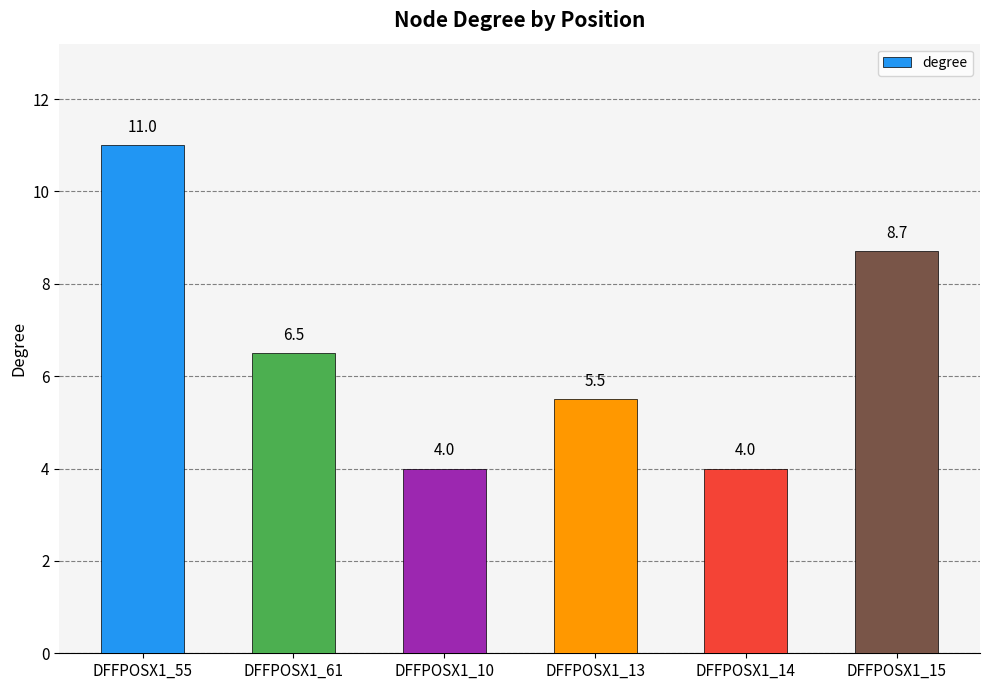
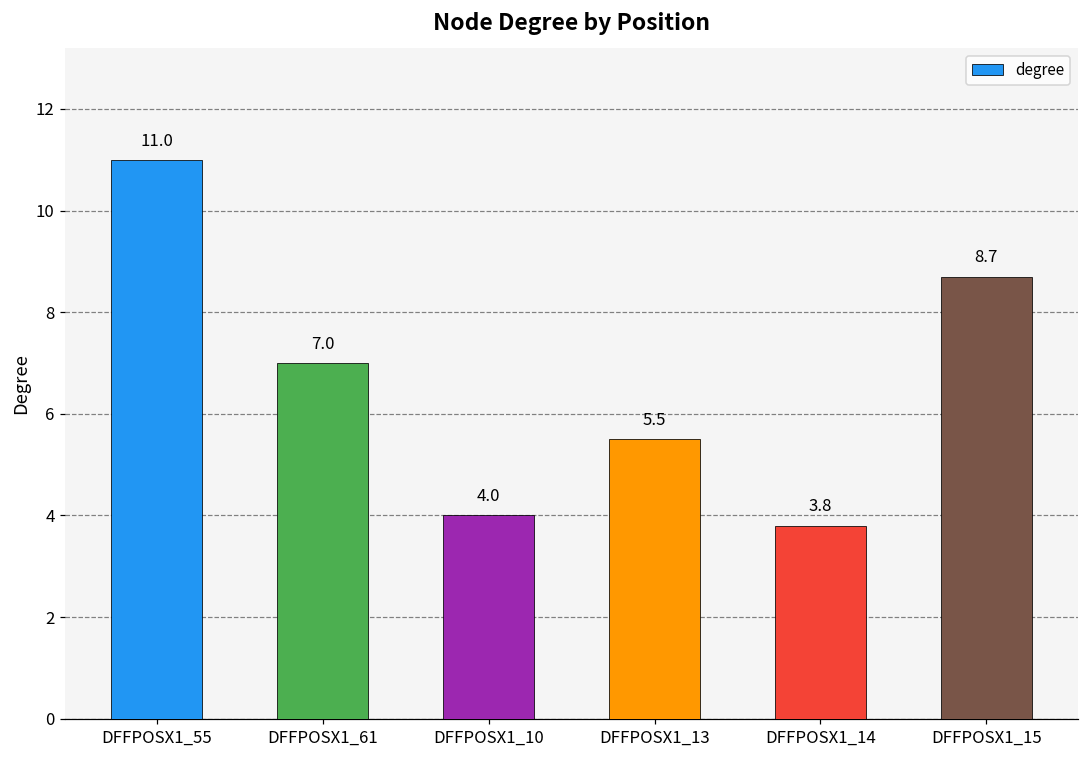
  {
    "DFFPOSX1_55": 11.0,
-   "DFFPOSX1_61": 6.5,
+   "DFFPOSX1_61": 7.0,
    "DFFPOSX1_10": 4.0,
    "DFFPOSX1_13": 5.5,
-   "DFFPOSX1_14": 4.0,
+   "DFFPOSX1_14": 3.8,
    "DFFPOSX1_15": 8.7
  }
